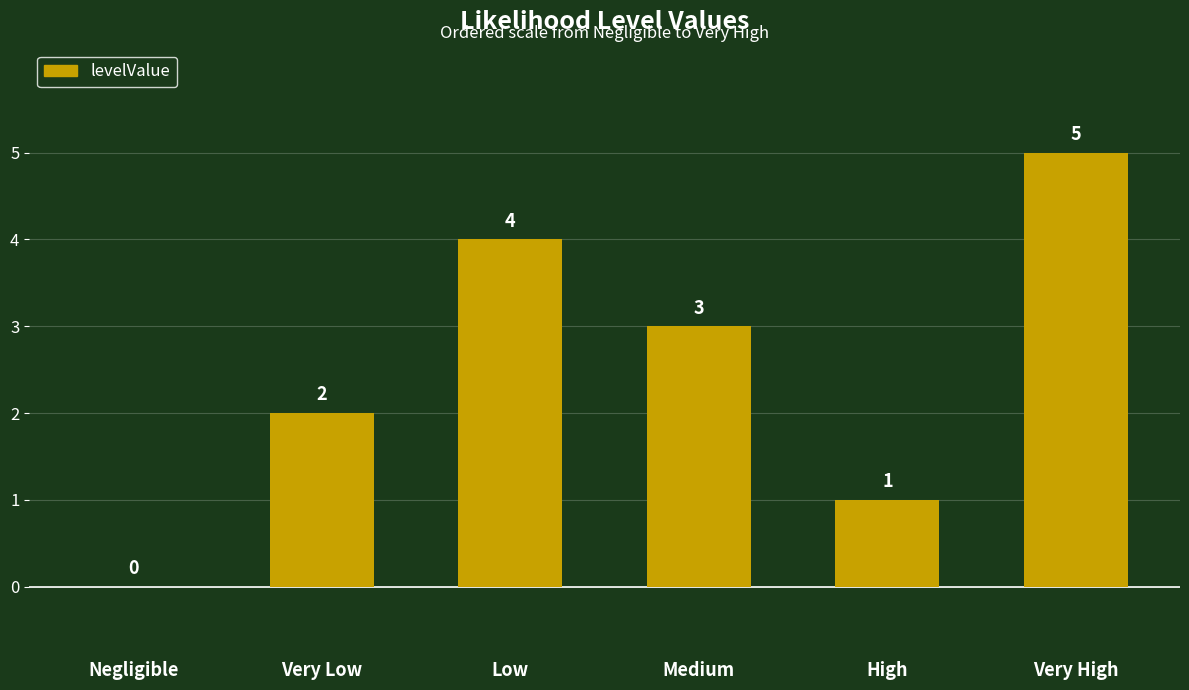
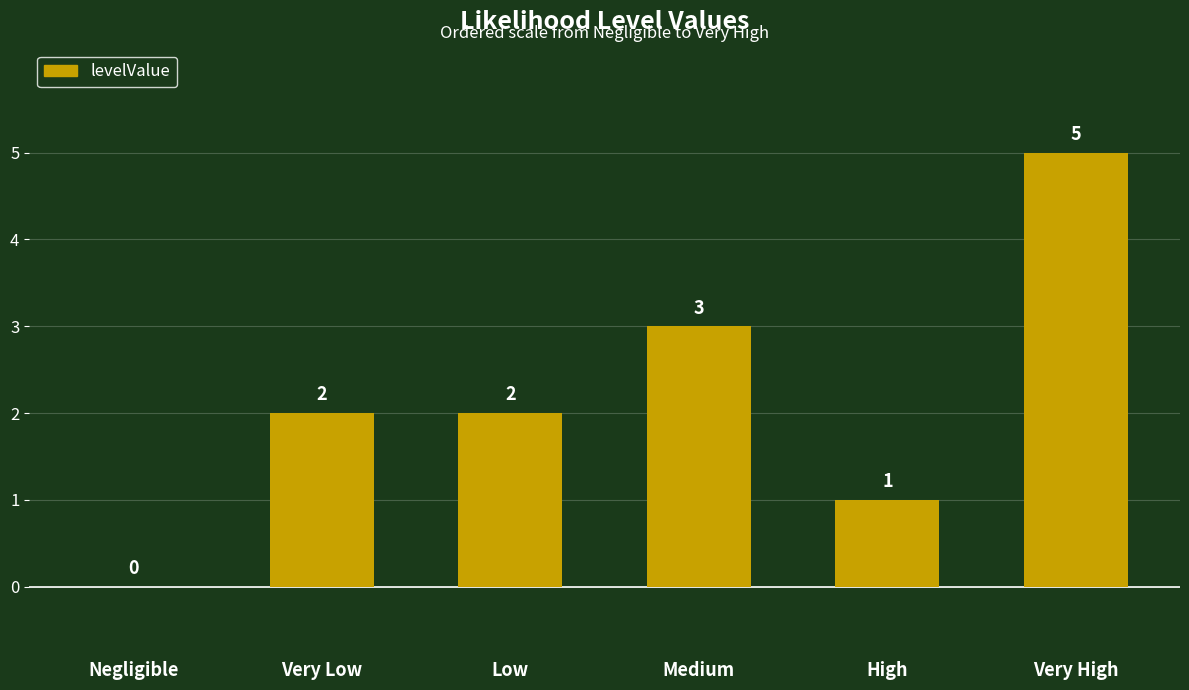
  {
    "Negligible": 0,
    "Very Low": 2,
-   "Low": 4,
+   "Low": 2,
    "Medium": 3,
    "High": 1,
    "Very High": 5
  }
